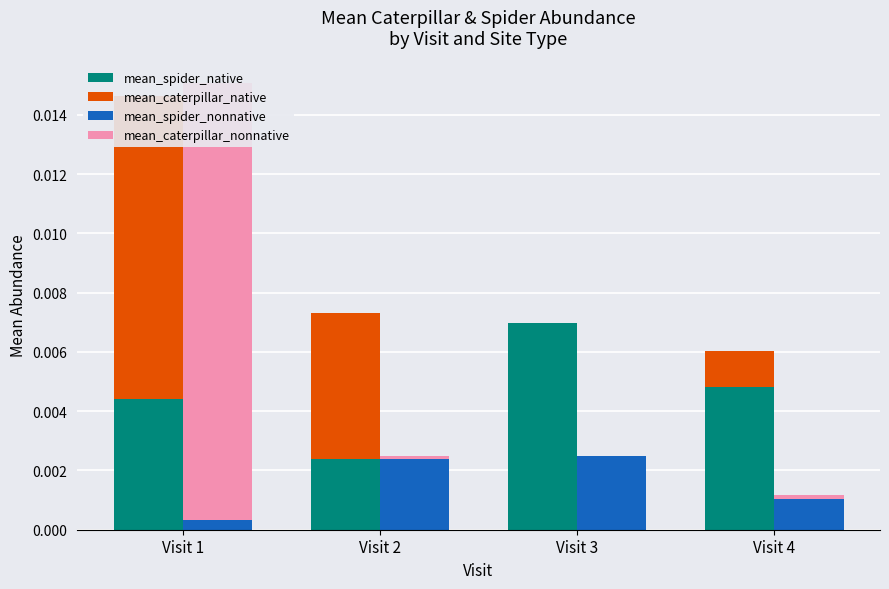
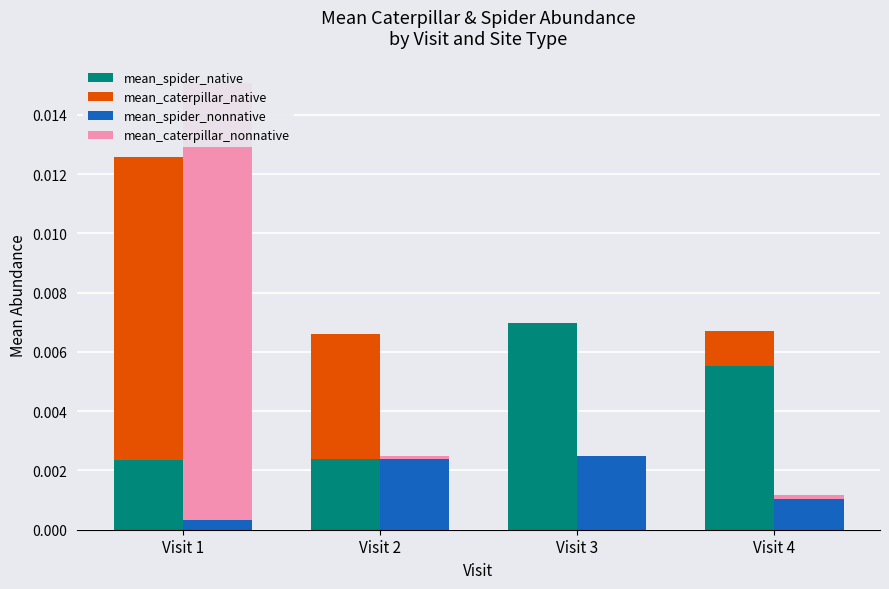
  {
    "mean_spider_native": {
-     "Visit 1": 0.0044,
+     "Visit 1": 0.0023,
      "Visit 2": 0.0024,
      "Visit 3": 0.0070,
-     "Visit 4": 0.0048
+     "Visit 4": 0.0055
    },
    "mean_caterpillar_native": {
-     "Visit 2": 0.0049,
+     "Visit 2": 0.0042,
      "Visit 3": 0.0000,
      "Visit 4": 0.0012
    },
    "mean_spider_nonnative": {
      "Visit 1": 0.0003,
      "Visit 2": 0.0024,
      "Visit 3": 0.0025,
      "Visit 4": 0.0010
    },
    "mean_caterpillar_nonnative": {
      "Visit 2": 0.0001,
      "Visit 3": 0.0000,
      "Visit 4": 0.0001
    }
  }
